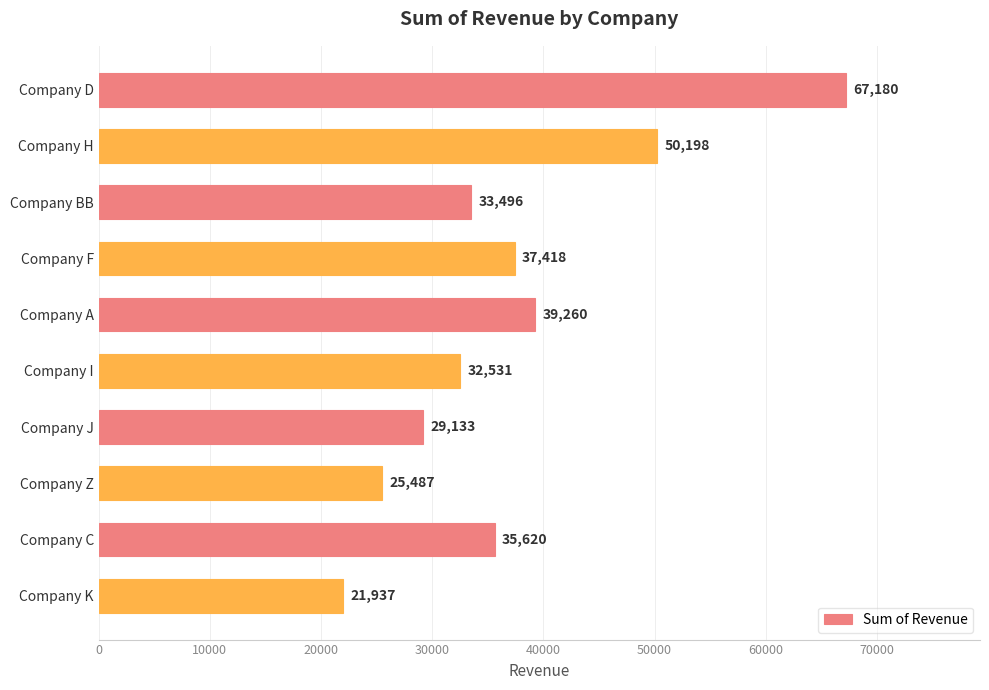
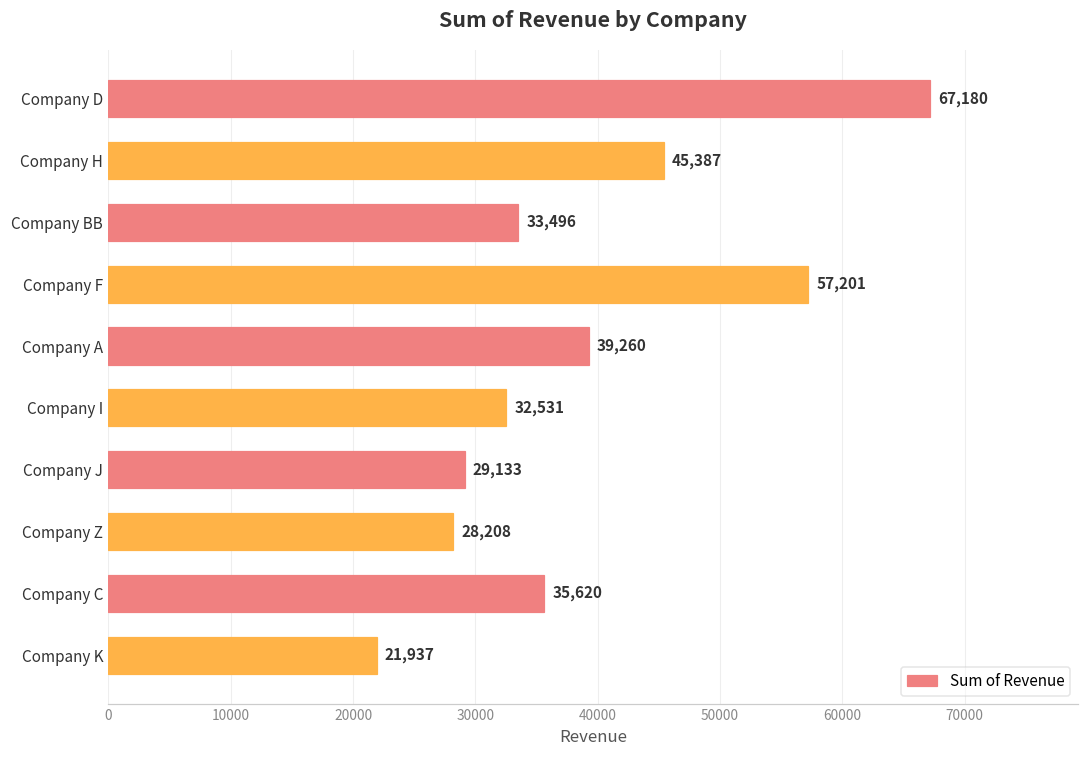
  {
    "Company D": "67,180",
-   "Company H": "50,198",
+   "Company H": "45,387",
    "Company BB": "33,496",
-   "Company F": "37,418",
+   "Company F": "57,201",
    "Company A": "39,260",
    "Company I": "32,531",
    "Company J": "29,133",
-   "Company Z": "25,487",
+   "Company Z": "28,208",
    "Company C": "35,620",
    "Company K": "21,937"
  }
